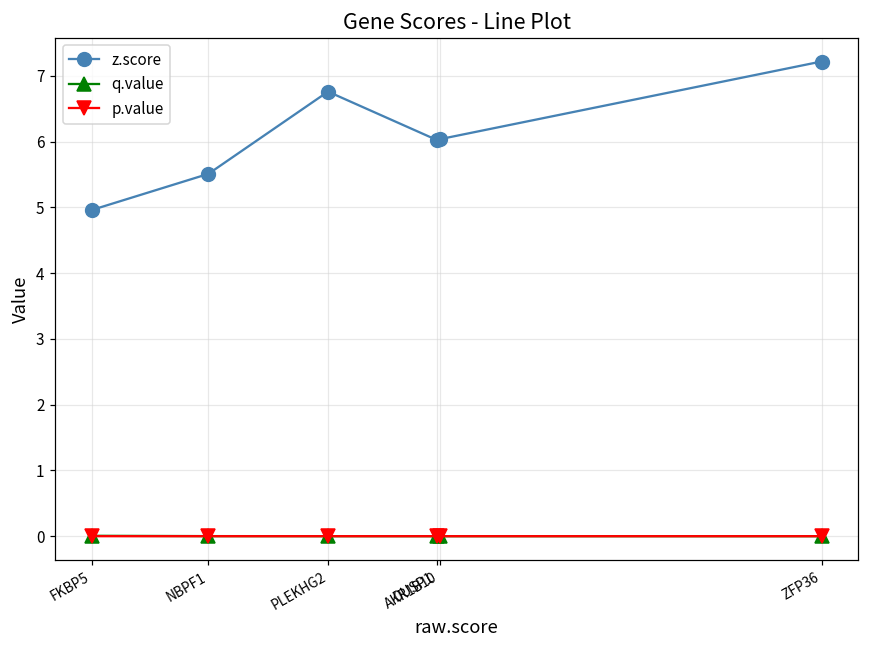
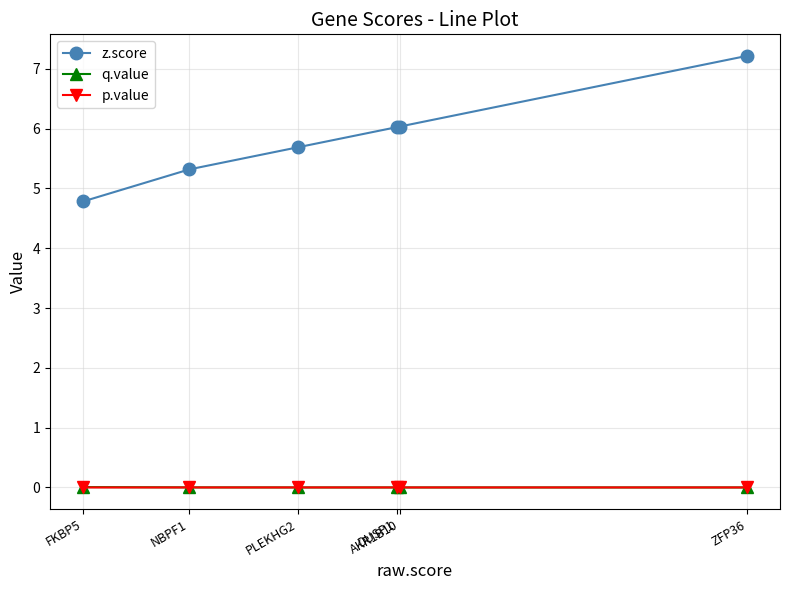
  {
    "z.score": {
-     "FKBP5": 5.0,
-     "NBPF1": 5.5,
-     "PLEKHG2": 6.8,
+     "FKBP5": 4.8,
+     "NBPF1": 5.3,
+     "PLEKHG2": 5.7,
      "DUSP1": 6.0,
      "AKR1B10": 6.0,
      "ZFP36": 7.2
    },
    "p.value": {
      "FKBP5": 0.0,
      "NBPF1": 0.0,
      "PLEKHG2": 0.0,
      "DUSP1": 0.0,
      "AKR1B10": 0.0,
      "ZFP36": 0.0
    }
  }
